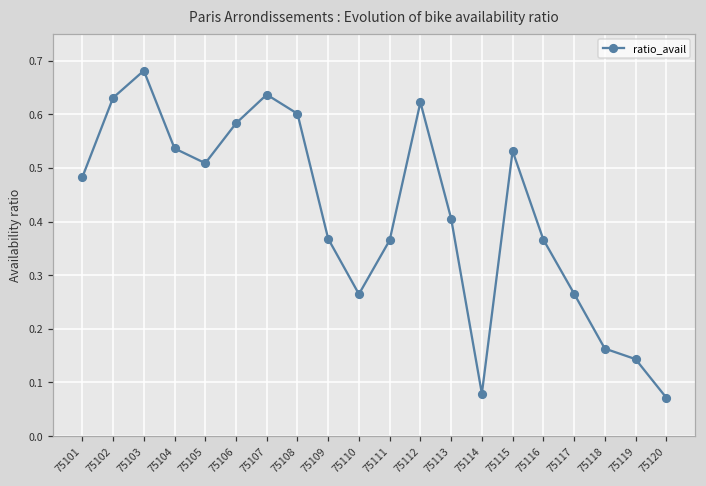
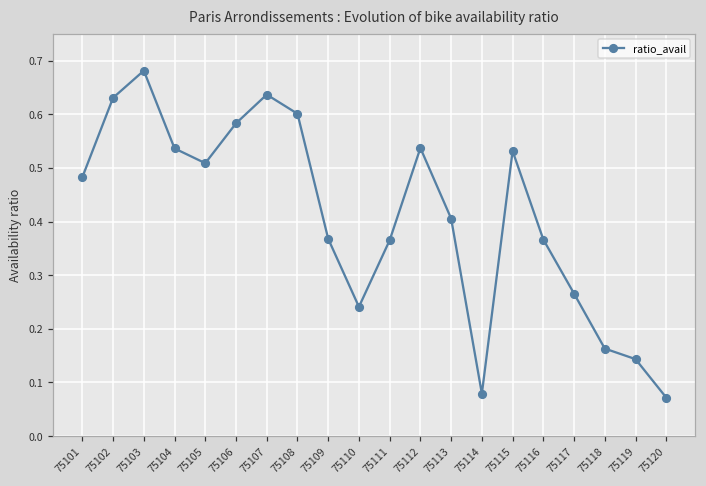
  {
    "75101": 0.48,
    "75102": 0.63,
    "75103": 0.68,
    "75104": 0.54,
    "75105": 0.51,
    "75106": 0.58,
    "75107": 0.64,
    "75108": 0.60,
    "75109": 0.37,
-   "75110": 0.26,
+   "75110": 0.24,
    "75111": 0.37,
-   "75112": 0.62,
+   "75112": 0.54,
    "75113": 0.41,
    "75114": 0.08,
    "75115": 0.53,
    "75116": 0.37,
    "75117": 0.27,
    "75118": 0.16,
    "75119": 0.14,
    "75120": 0.07
  }
